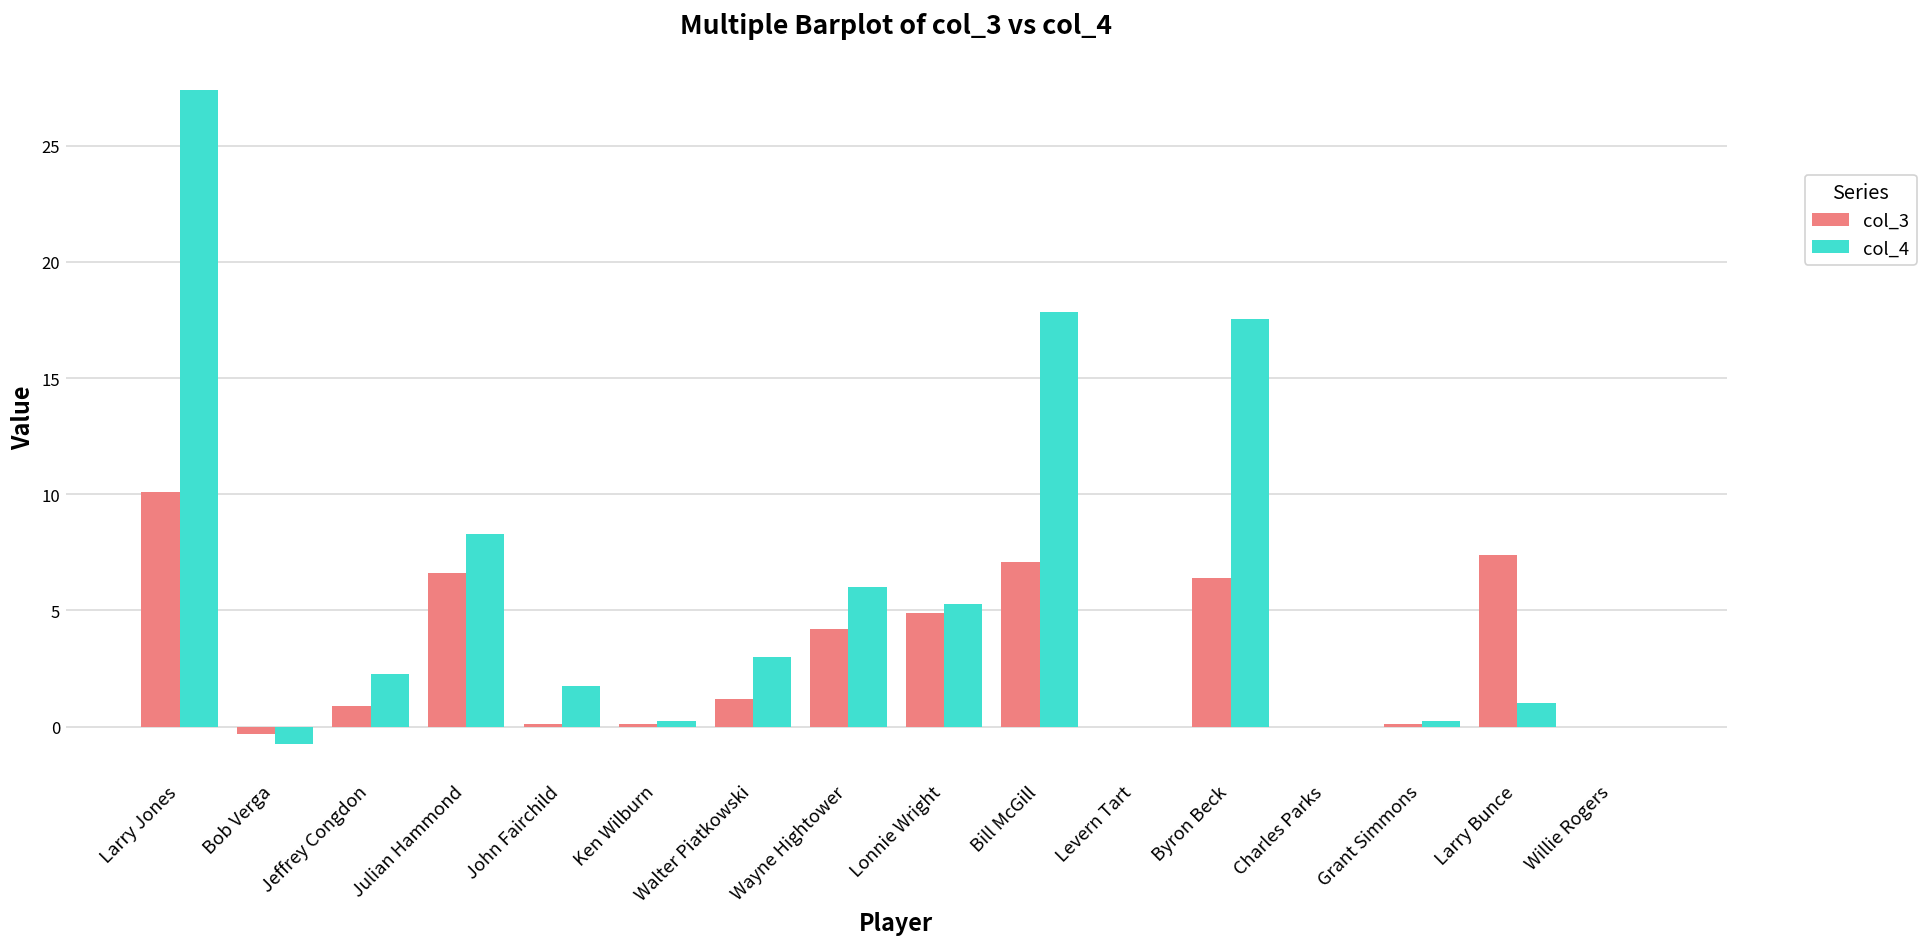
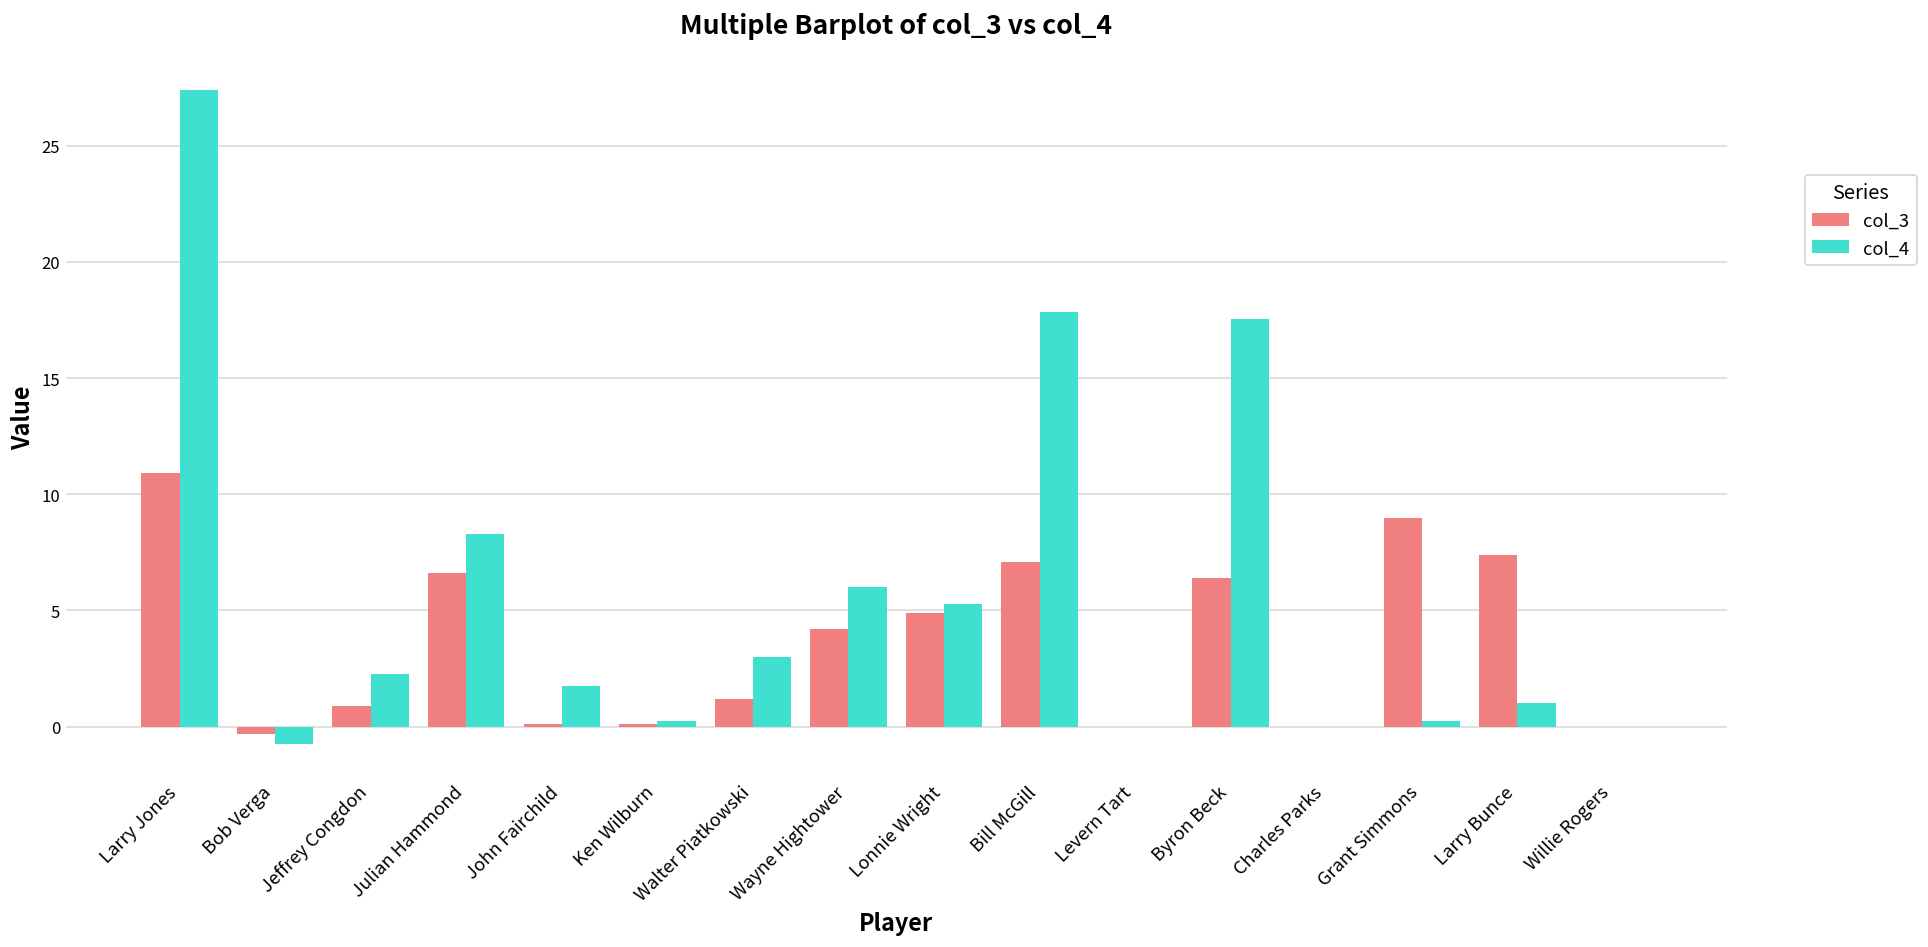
  {
    "col_3": {
-     "Larry Jones": 10.1,
+     "Larry Jones": 10.9,
      "Bob Verga": -0.3,
      "Jeffrey Congdon": 0.9,
      "Julian Hammond": 6.6,
      "Walter Piatkowski": 1.2,
      "Wayne Hightower": 4.2,
      "Lonnie Wright": 4.9,
      "Bill McGill": 7.1,
      "Levern Tart": 0.0,
      "Byron Beck": 6.4,
      "Charles Parks": 0.0,
-     "Grant Simmons": 0.1,
+     "Grant Simmons": 9.0,
      "Larry Bunce": 7.4,
      "Willie Rogers": 0.0
    },
    "col_4": {
      "Larry Jones": 27.4,
      "Bob Verga": -0.8,
      "Jeffrey Congdon": 2.3,
      "Julian Hammond": 8.3,
      "John Fairchild": 1.7,
      "Ken Wilburn": 0.3,
      "Walter Piatkowski": 3.0,
      "Wayne Hightower": 6.0,
      "Lonnie Wright": 5.3,
      "Bill McGill": 17.8,
      "Levern Tart": 0.0,
      "Byron Beck": 17.5,
      "Charles Parks": 0.0,
      "Grant Simmons": 0.3,
      "Larry Bunce": 1.0,
      "Willie Rogers": 0.0
    }
  }
